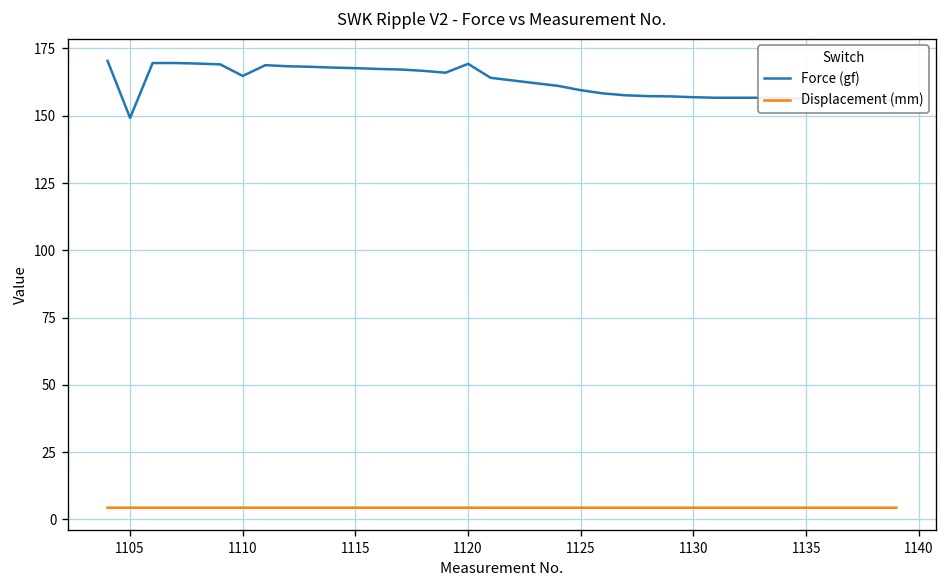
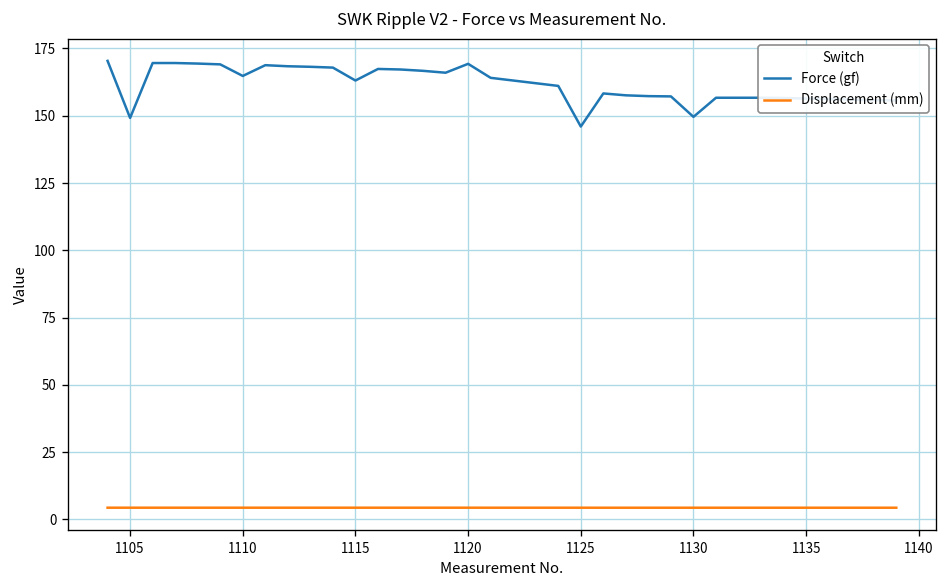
  {
    "Force (gf)": {
      "1105": 149,
      "1110": 165,
-     "1115": 168,
+     "1115": 163,
      "1120": 169,
-     "1125": 160,
-     "1130": 157
+     "1125": 146,
+     "1130": 150
    },
    "Displacement (mm)": {
      "1105": 4,
      "1110": 4,
      "1115": 4,
      "1120": 4,
      "1125": 4,
      "1130": 4,
      "1135": 4
    }
  }
